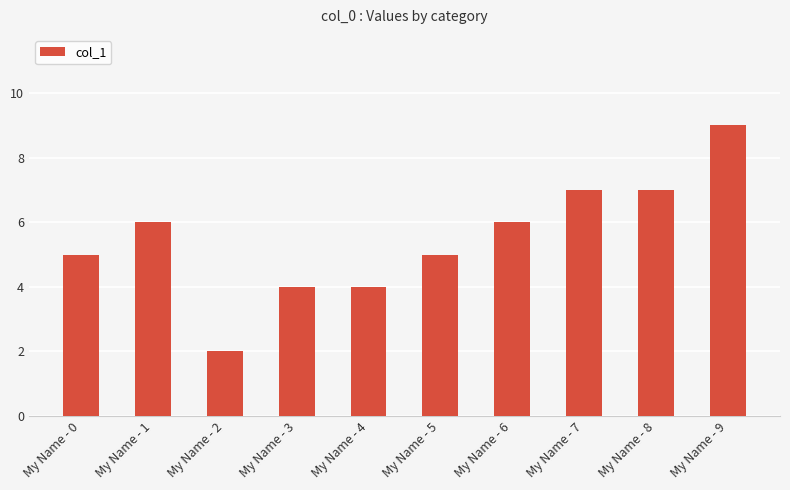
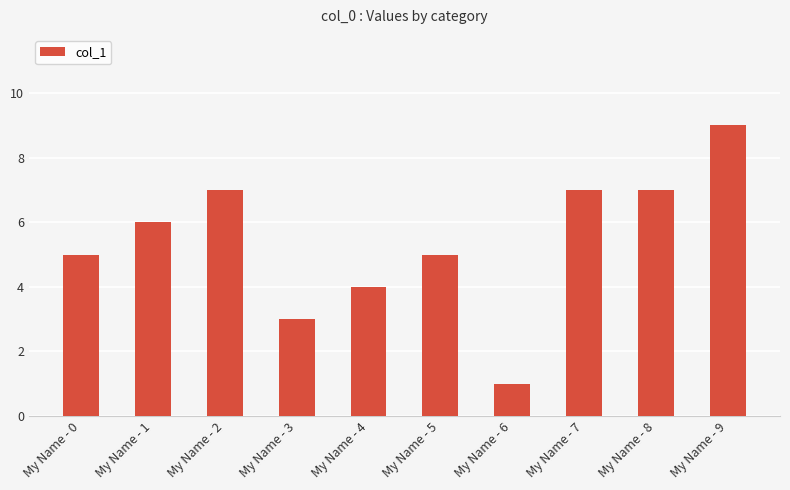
  {
    "My Name - 0": 5,
    "My Name - 1": 6,
-   "My Name - 2": 2,
-   "My Name - 3": 4,
+   "My Name - 2": 7,
+   "My Name - 3": 3,
    "My Name - 4": 4,
    "My Name - 5": 5,
-   "My Name - 6": 6,
+   "My Name - 6": 1,
    "My Name - 7": 7,
    "My Name - 8": 7,
    "My Name - 9": 9
  }
